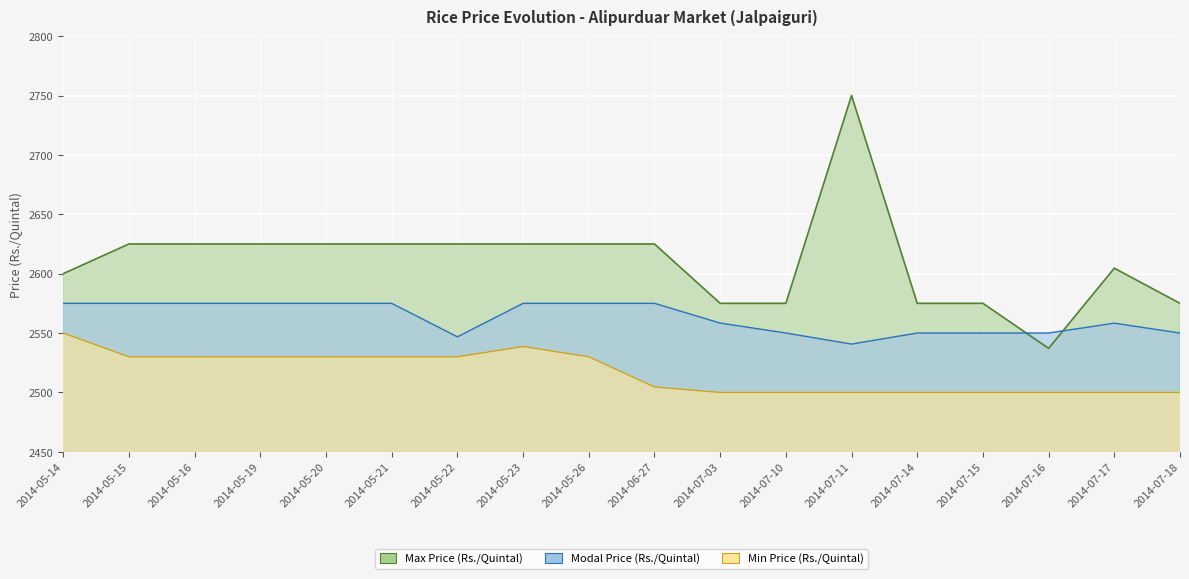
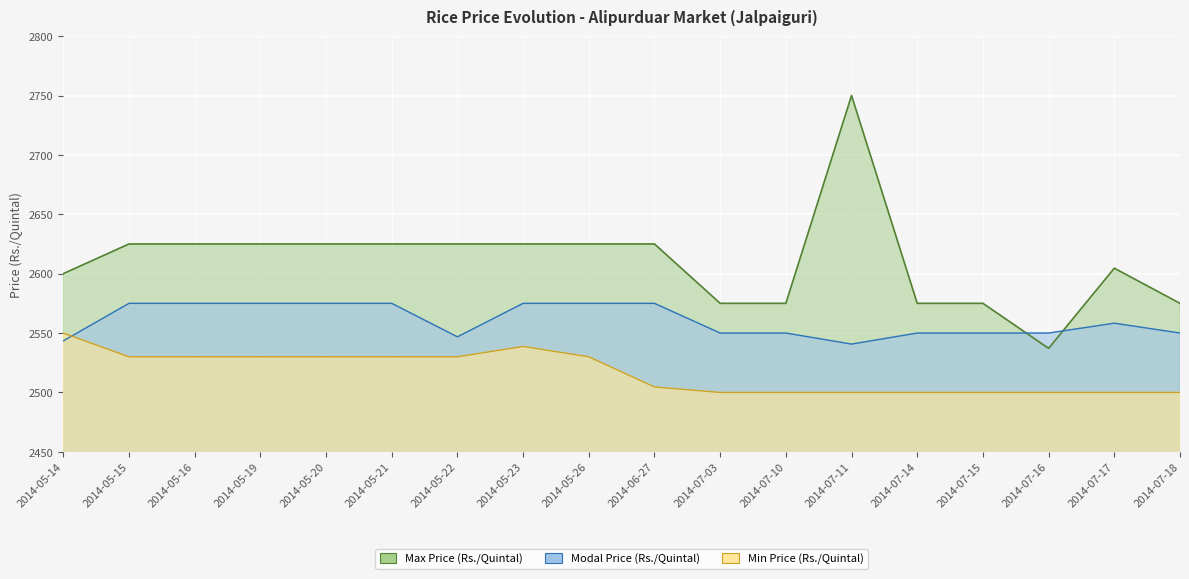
  {
    "Max Price (Rs./Quintal)": {
      "2014-05-14": 2600,
      "2014-05-15": 2625,
      "2014-05-16": 2625,
      "2014-05-19": 2625,
      "2014-05-20": 2625,
      "2014-05-21": 2625,
      "2014-05-22": 2625,
      "2014-05-23": 2625,
      "2014-05-26": 2625,
      "2014-06-27": 2625,
      "2014-07-03": 2575,
      "2014-07-10": 2575,
      "2014-07-11": 2750,
      "2014-07-14": 2575,
      "2014-07-15": 2575,
      "2014-07-16": 2537,
      "2014-07-17": 2605,
      "2014-07-18": 2575
    },
    "Modal Price (Rs./Quintal)": {
-     "2014-05-14": 2575,
+     "2014-05-14": 2543,
      "2014-05-15": 2575,
      "2014-05-16": 2575,
      "2014-05-19": 2575,
      "2014-05-20": 2575,
      "2014-05-21": 2575,
      "2014-05-22": 2547,
      "2014-05-23": 2575,
      "2014-05-26": 2575,
      "2014-06-27": 2575,
-     "2014-07-03": 2558,
+     "2014-07-03": 2550,
      "2014-07-10": 2550,
      "2014-07-11": 2541,
      "2014-07-14": 2550,
      "2014-07-15": 2550,
      "2014-07-16": 2550,
      "2014-07-17": 2558,
      "2014-07-18": 2550
    },
    "Min Price (Rs./Quintal)": {
      "2014-05-14": 2550,
      "2014-05-15": 2530,
      "2014-05-16": 2530,
      "2014-05-19": 2530,
      "2014-05-20": 2530,
      "2014-05-21": 2530,
      "2014-05-22": 2530,
      "2014-05-23": 2539,
      "2014-05-26": 2530,
      "2014-06-27": 2505,
      "2014-07-03": 2500,
      "2014-07-10": 2500,
      "2014-07-11": 2500,
      "2014-07-14": 2500,
      "2014-07-15": 2500,
      "2014-07-16": 2500,
      "2014-07-17": 2500,
      "2014-07-18": 2500
    }
  }
